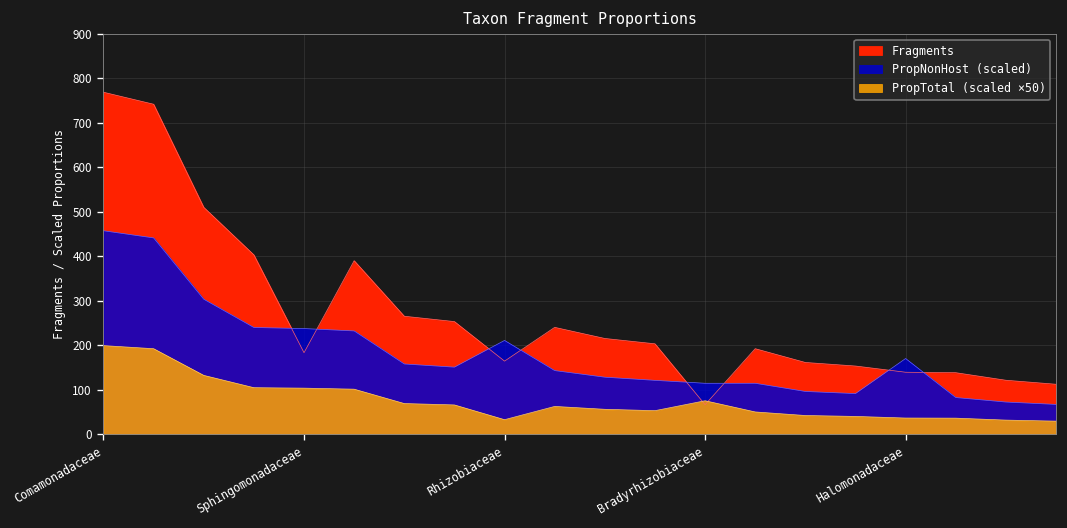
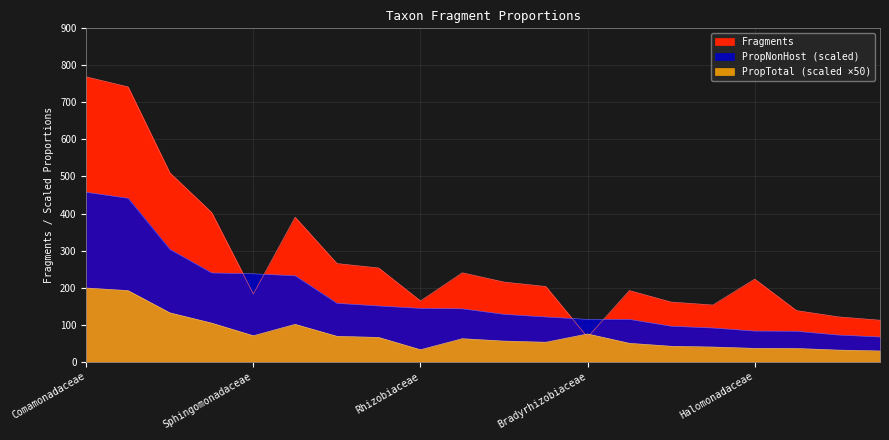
  {
    "Fragments": {
      "Comamonadaceae": 770,
      "Sphingomonadaceae": 180,
      "Rhizobiaceae": 160,
      "Bradyrhizobiaceae": 70,
-     "Halomonadaceae": 140
+     "Halomonadaceae": 220
    },
    "PropNonHost (scaled)": {
      "Comamonadaceae": 460,
      "Sphingomonadaceae": 240,
-     "Rhizobiaceae": 210,
+     "Rhizobiaceae": 140,
      "Bradyrhizobiaceae": 110,
-     "Halomonadaceae": 170
+     "Halomonadaceae": 80
    },
    "PropTotal (scaled ×50)": {
      "Comamonadaceae": 200,
-     "Sphingomonadaceae": 100,
+     "Sphingomonadaceae": 70,
      "Rhizobiaceae": 30,
      "Bradyrhizobiaceae": 70,
      "Halomonadaceae": 40
    }
  }
